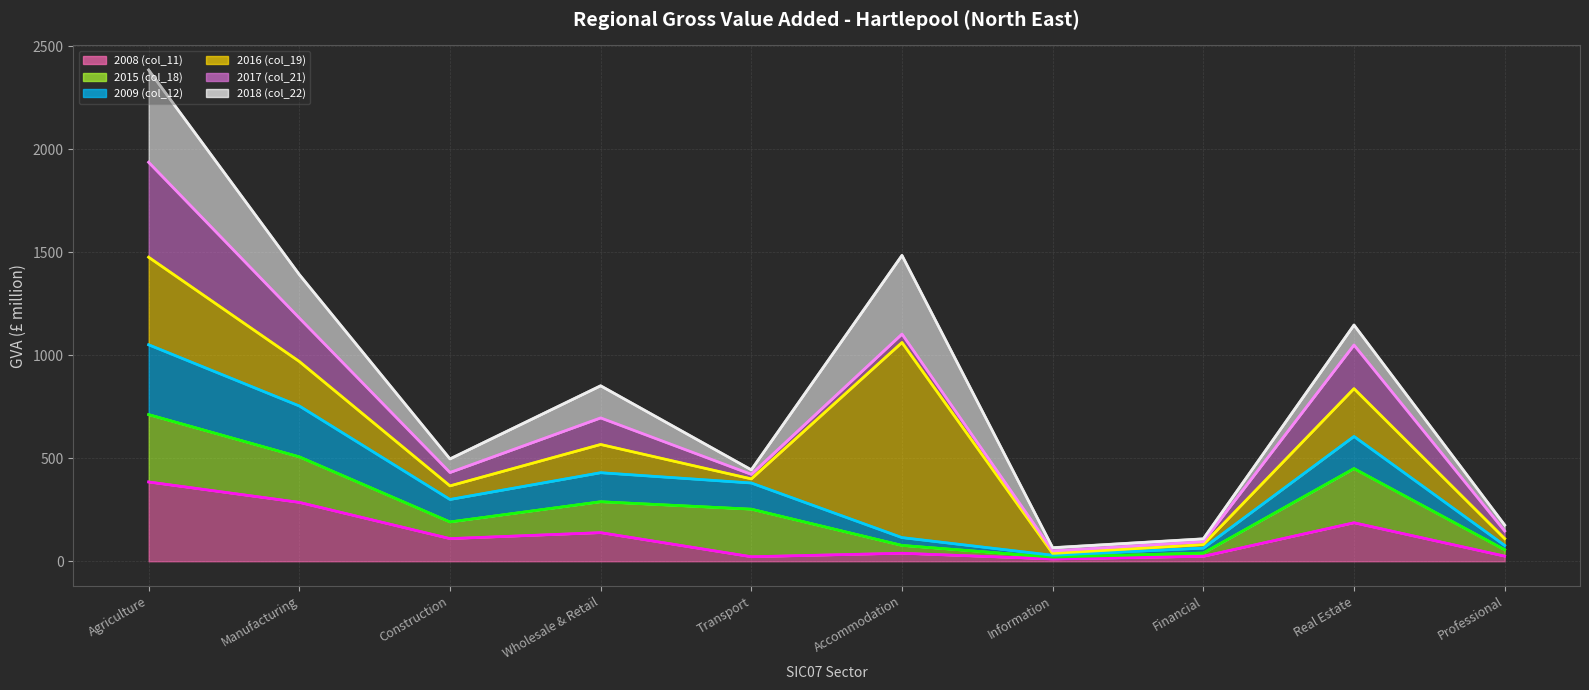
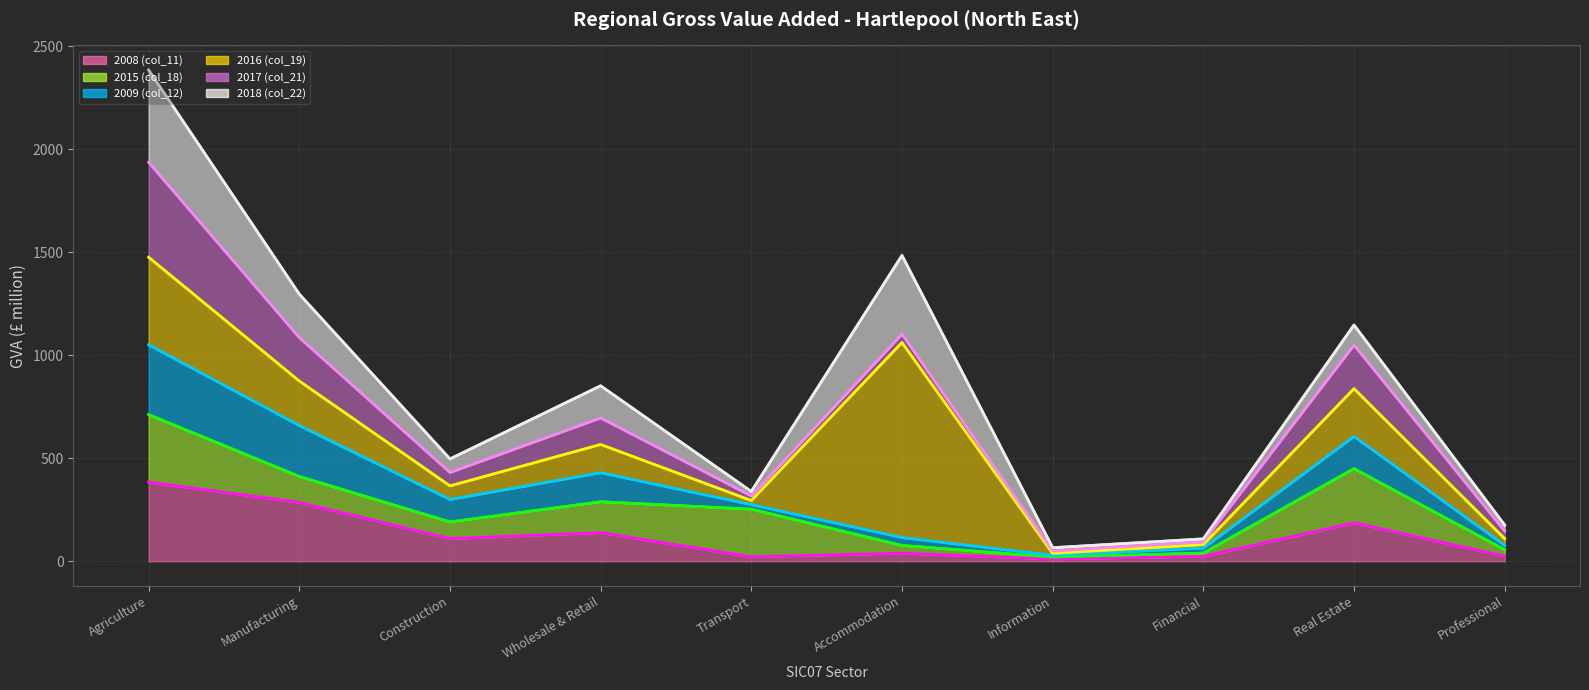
  {
    "2015 (col_18)": {
      "Agriculture": 330,
-     "Manufacturing": 220,
+     "Manufacturing": 130,
      "Construction": 80,
      "Wholesale & Retail": 150,
      "Transport": 230,
      "Accommodation": 40,
      "Financial": 20,
      "Real Estate": 260,
      "Professional": 30
    },
    "2009 (col_12)": {
      "Agriculture": 340,
      "Manufacturing": 250,
      "Construction": 110,
      "Wholesale & Retail": 140,
-     "Transport": 130,
+     "Transport": 20,
      "Accommodation": 40,
      "Financial": 20,
      "Real Estate": 160,
      "Professional": 20
    },
    "2016 (col_19)": {
      "Agriculture": 430,
      "Manufacturing": 220,
      "Construction": 70,
      "Wholesale & Retail": 140,
      "Transport": 20,
      "Accommodation": 950,
      "Financial": 20,
      "Real Estate": 230,
      "Professional": 30
    },
    "2018 (col_22)": {
      "Manufacturing": 210,
      "Construction": 70,
      "Wholesale & Retail": 160,
      "Transport": 20,
      "Accommodation": 380,
      "Information": 20,
      "Financial": 10,
      "Real Estate": 100,
      "Professional": 30
    }
  }
